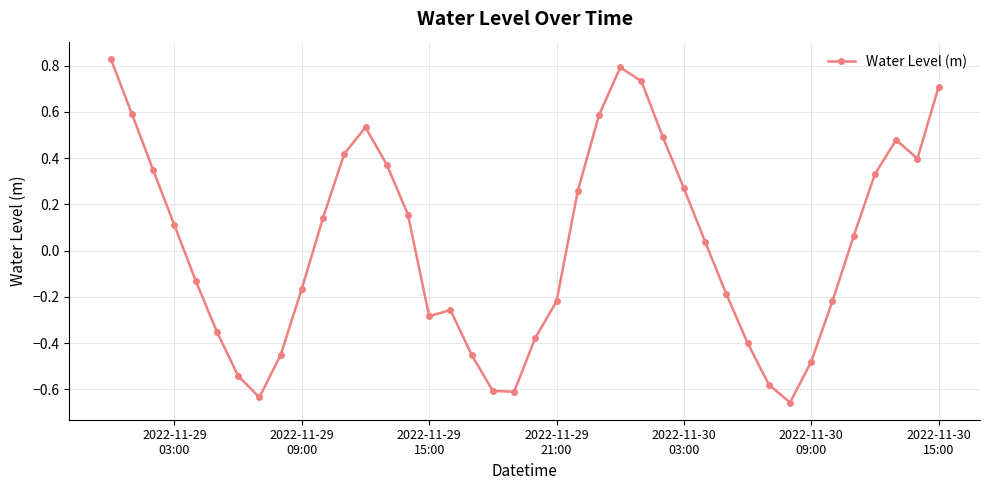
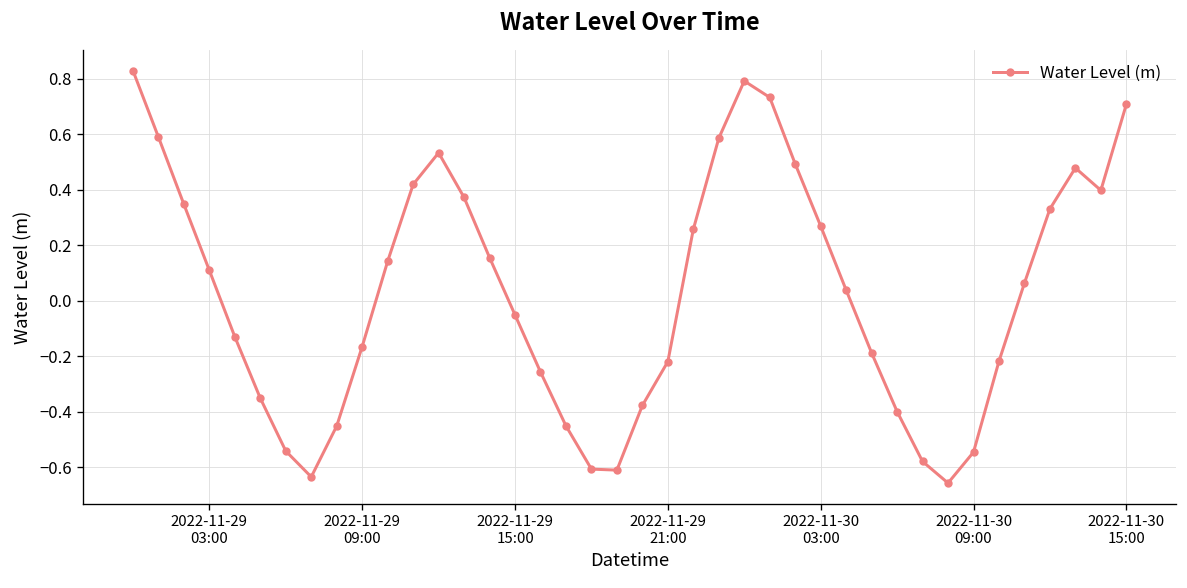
  {
    "2022-11-29 03:00": 0.11,
    "2022-11-29 09:00": -0.17,
-   "2022-11-29 15:00": -0.28,
+   "2022-11-29 15:00": -0.05,
    "2022-11-29 21:00": -0.22,
    "2022-11-30 03:00": 0.27,
-   "2022-11-30 09:00": -0.48,
+   "2022-11-30 09:00": -0.55,
    "2022-11-30 15:00": 0.71
  }
